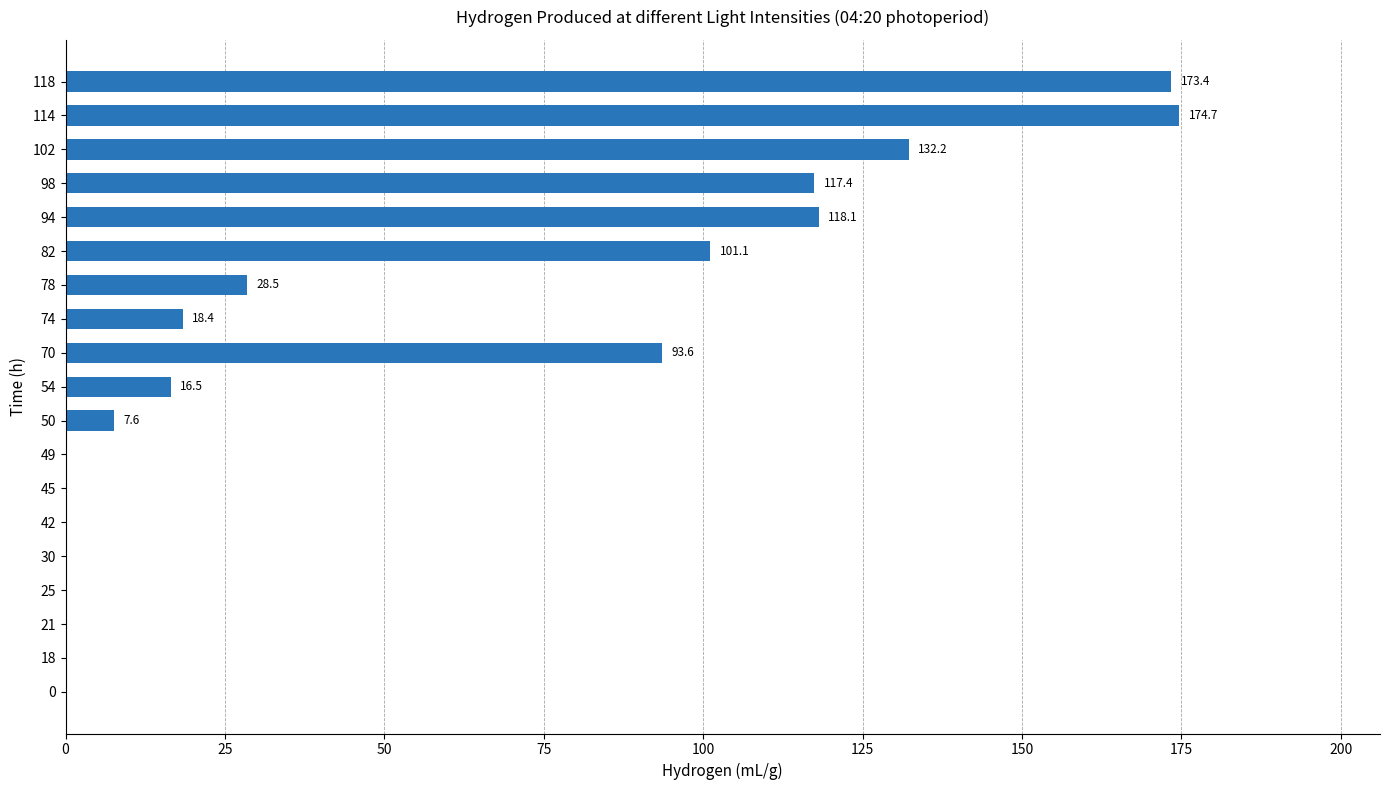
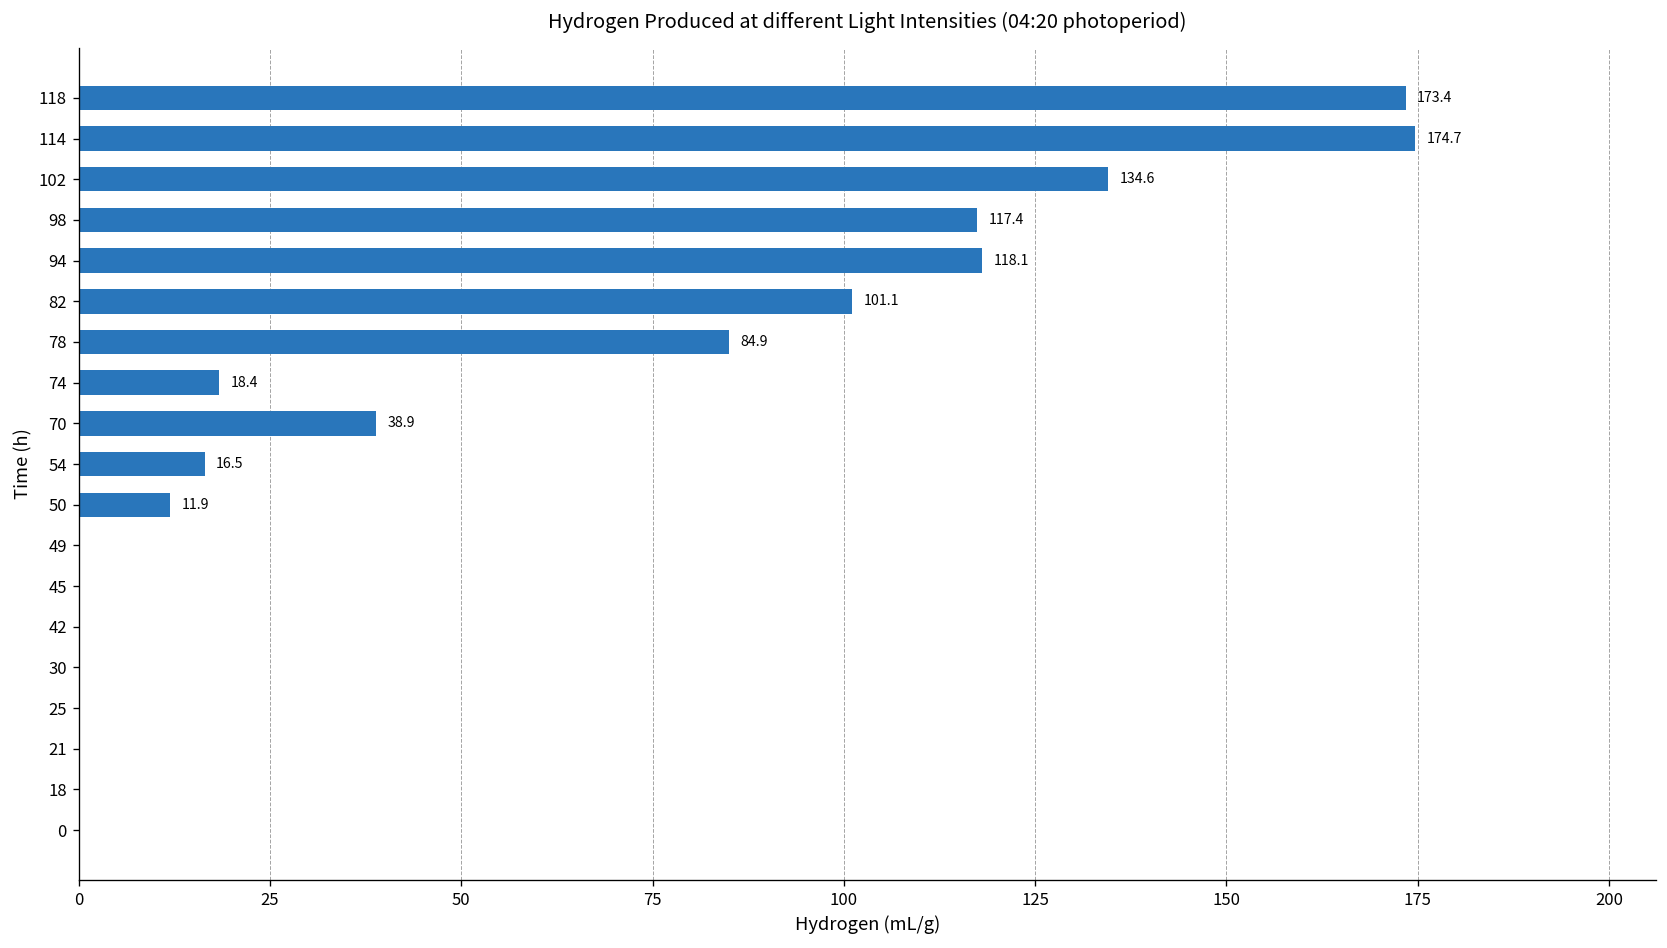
  {
    "118": 173.4,
    "114": 174.7,
-   "102": 132.2,
+   "102": 134.6,
    "98": 117.4,
    "94": 118.1,
    "82": 101.1,
-   "78": 28.5,
+   "78": 84.9,
    "74": 18.4,
-   "70": 93.6,
+   "70": 38.9,
    "54": 16.5,
-   "50": 7.6
+   "50": 11.9
  }
